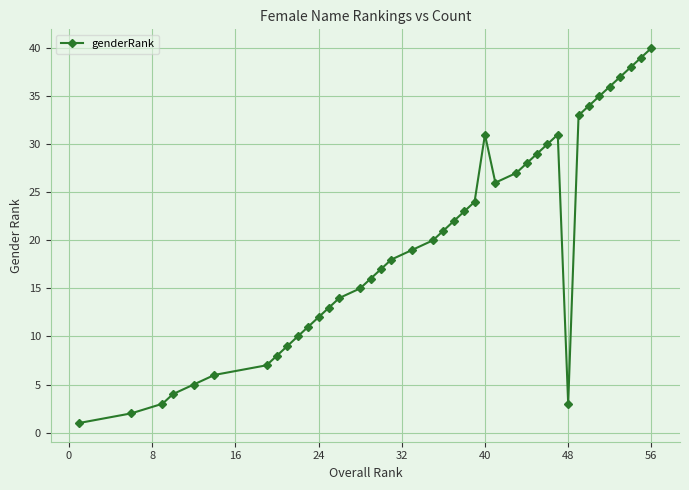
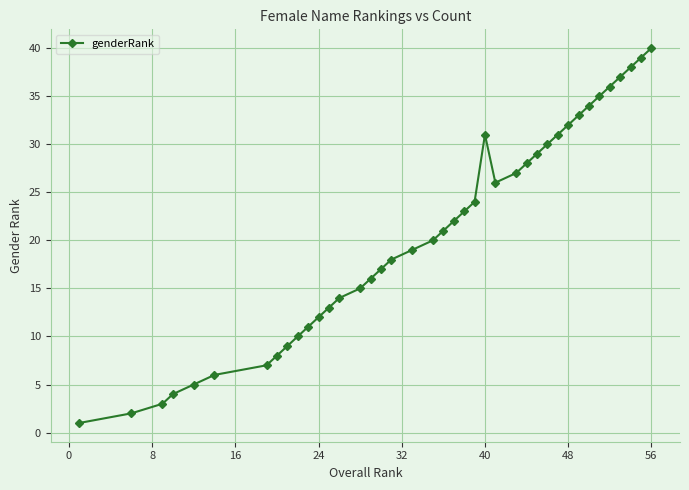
  {
    "24": 12,
    "40": 31,
-   "48": 3,
+   "48": 32,
    "56": 40
  }
